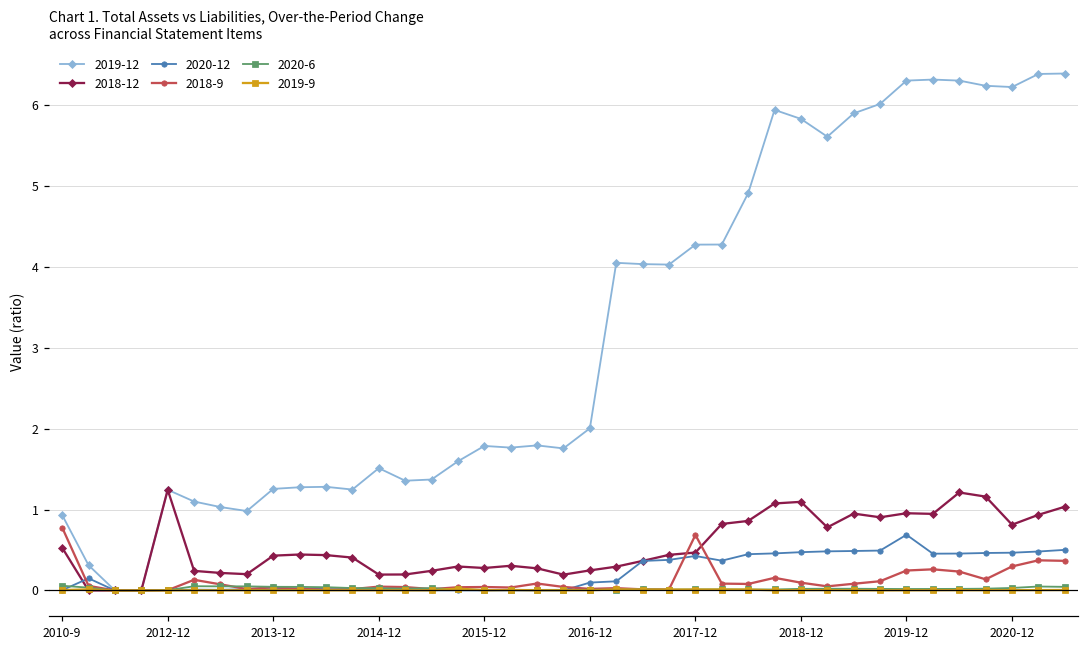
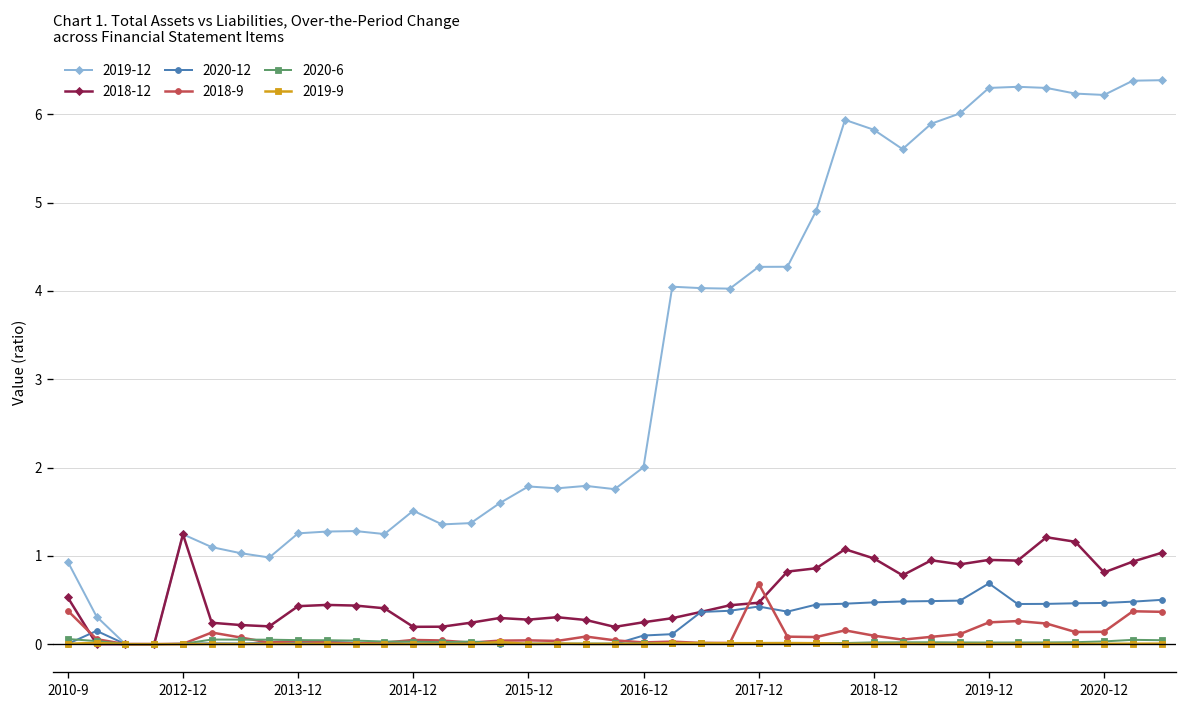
  {
    "2019-12": {
      "2010-9": 0.9,
      "2013-12": 1.3,
      "2014-12": 1.5,
      "2015-12": 1.8,
      "2016-12": 2.0,
      "2017-12": 4.3,
      "2018-12": 5.8,
      "2019-12": 6.3,
      "2020-12": 6.2
    },
    "2018-12": {
      "2010-9": 0.5,
      "2013-12": 0.4,
      "2014-12": 0.2,
      "2015-12": 0.3,
      "2016-12": 0.2,
      "2017-12": 0.5,
-     "2018-12": 1.1,
+     "2018-12": 1.0,
      "2019-12": 1.0,
      "2020-12": 0.8
    },
    "2020-12": {
      "2016-12": 0.1,
      "2017-12": 0.4,
      "2018-12": 0.5,
      "2019-12": 0.7,
      "2020-12": 0.5
    },
    "2018-9": {
-     "2010-9": 0.8,
+     "2010-9": 0.4,
      "2015-12": 0.0,
      "2017-12": 0.7,
      "2018-12": 0.1,
      "2019-12": 0.2,
-     "2020-12": 0.3
+     "2020-12": 0.1
    },
    "2020-6": {
      "2010-9": 0.1
    }
  }
